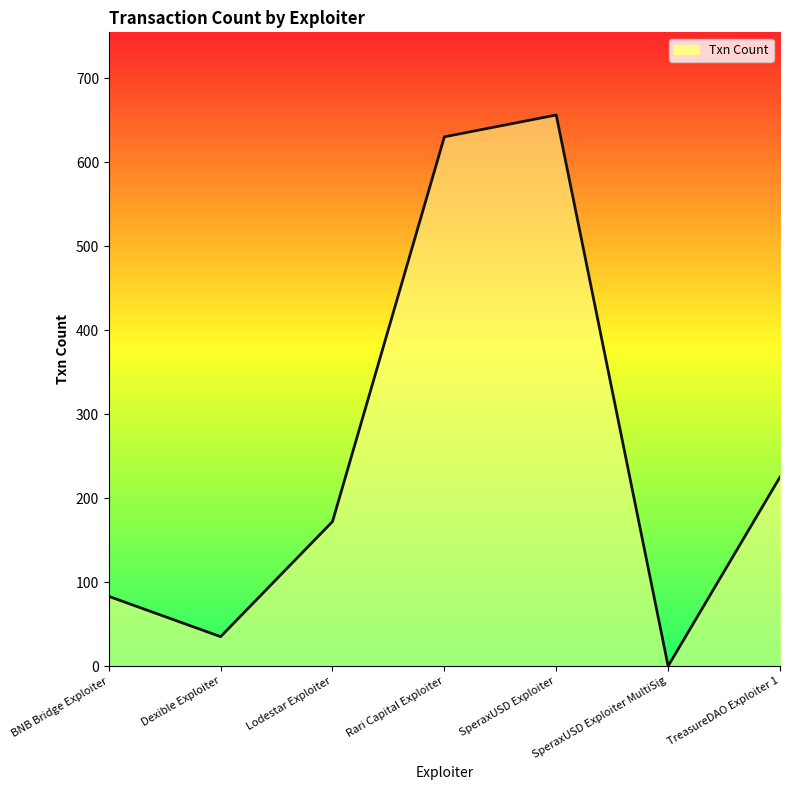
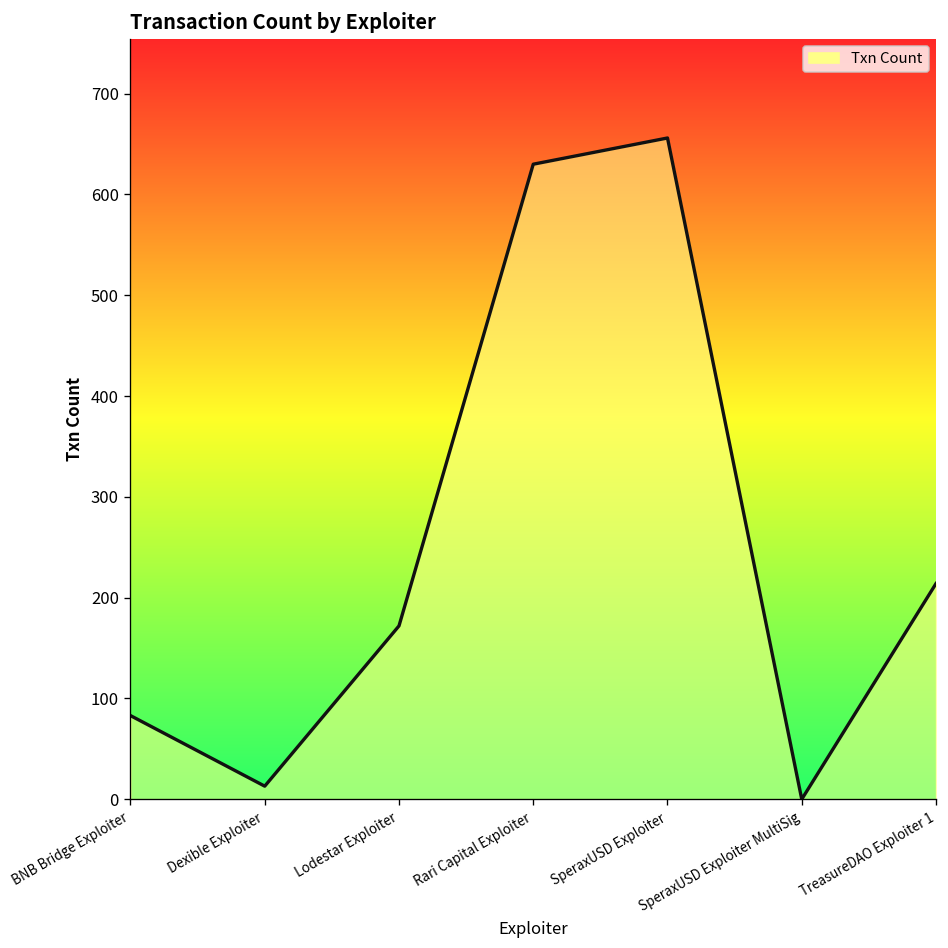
  {
    "BNB Bridge Exploiter": 80,
-   "Dexible Exploiter": 40,
+   "Dexible Exploiter": 10,
    "Lodestar Exploiter": 170,
    "Rari Capital Exploiter": 630,
    "SperaxUSD Exploiter": 660,
    "SperaxUSD Exploiter MultiSig": 0,
-   "TreasureDAO Exploiter 1": 230
+   "TreasureDAO Exploiter 1": 210
  }
